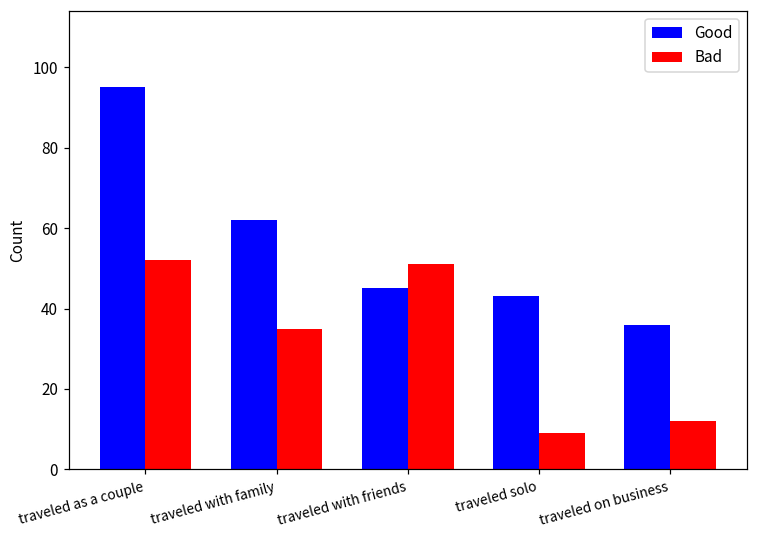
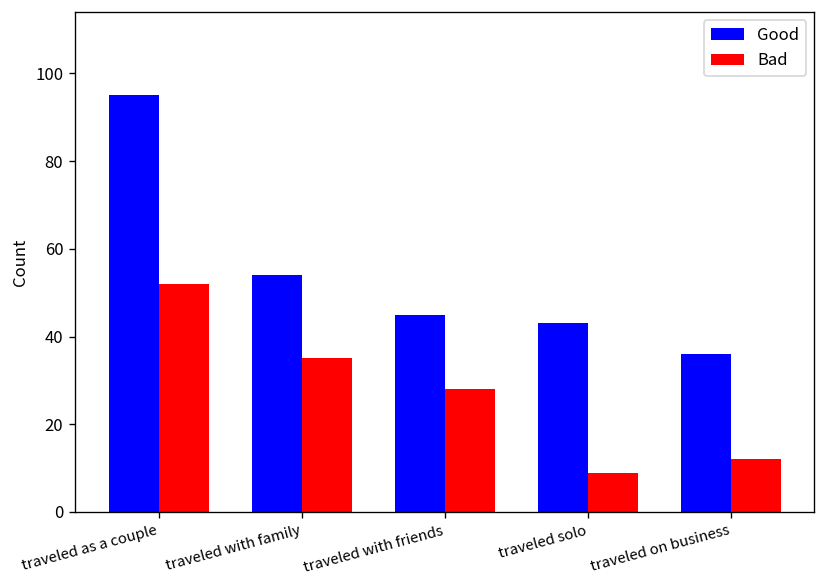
  {
    "Good": {
      "traveled as a couple": 95,
-     "traveled with family": 62,
+     "traveled with family": 54,
      "traveled with friends": 45,
      "traveled solo": 43,
      "traveled on business": 36
    },
    "Bad": {
      "traveled as a couple": 52,
      "traveled with family": 35,
-     "traveled with friends": 51,
+     "traveled with friends": 28,
      "traveled solo": 9,
      "traveled on business": 12
    }
  }
